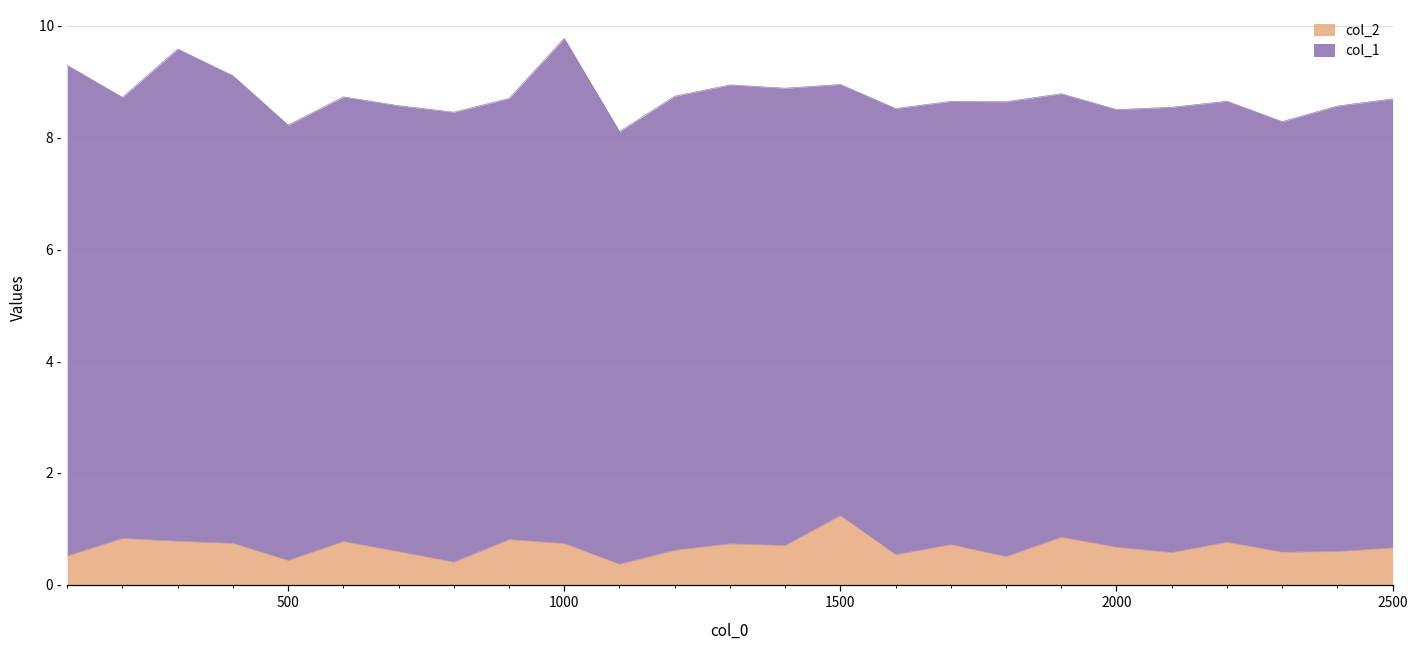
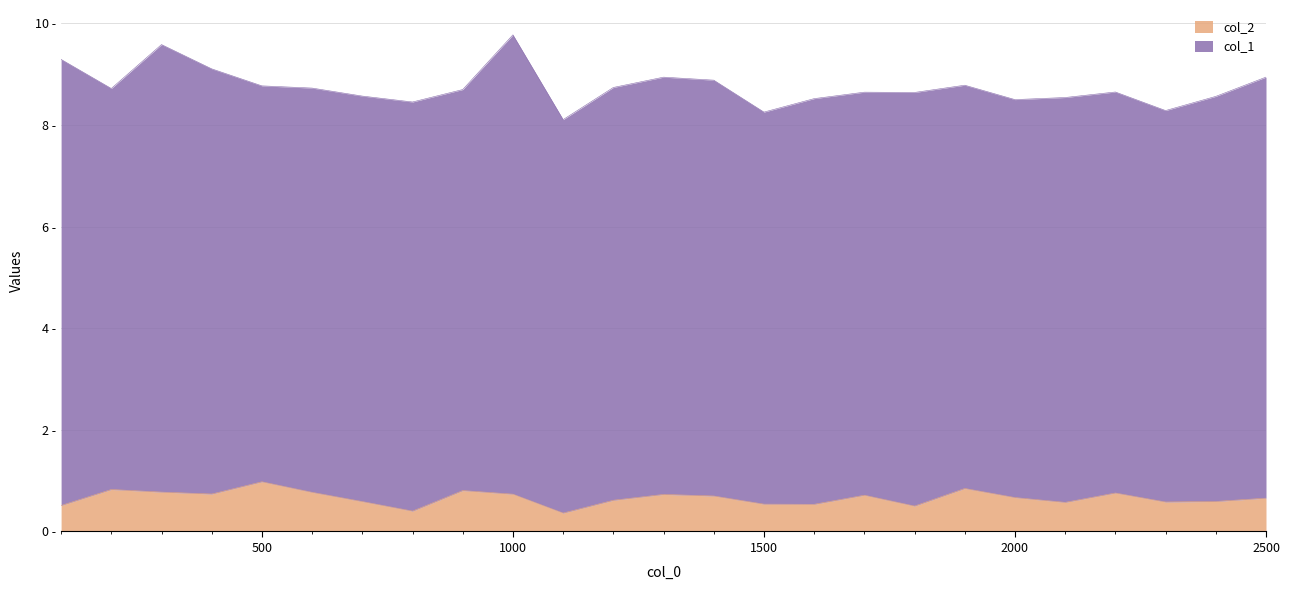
  {
    "col_2": {
-     "500": "0.4 -",
+     "500": "1.0 -",
      "1000": "0.7 -",
-     "1500": "1.2 -",
+     "1500": "0.5 -",
      "2000": "0.7 -",
      "2500": "0.7 -"
    },
    "col_1": {
      "500": "7.8 -",
      "1000": "9.0 -",
      "1500": "7.7 -",
      "2000": "7.8 -",
-     "2500": "8.0 -"
+     "2500": "8.3 -"
    }
  }
